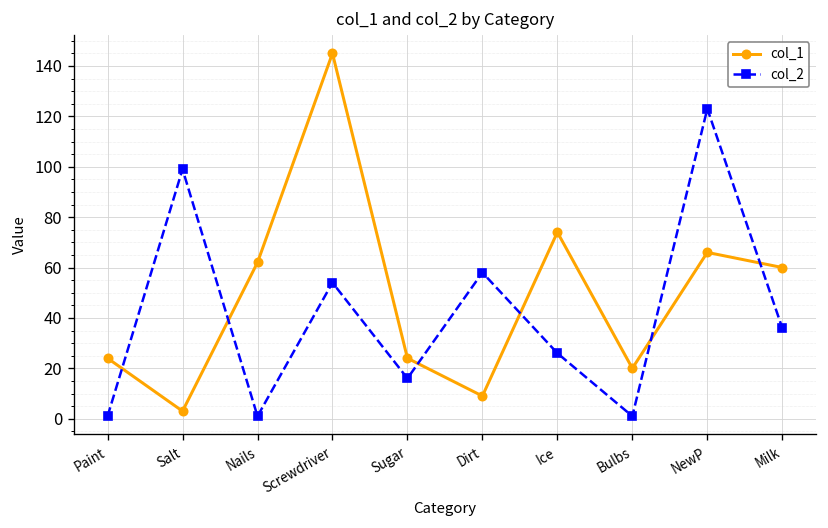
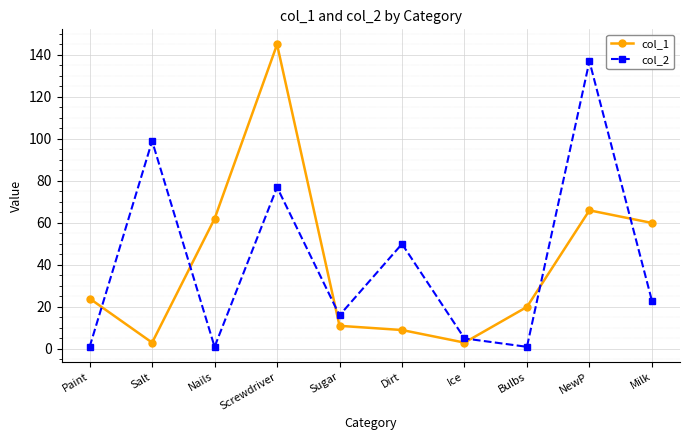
  {
    "col_1": {
      "Paint": 24,
      "Salt": 3,
      "Nails": 62,
      "Screwdriver": 145,
-     "Sugar": 24,
+     "Sugar": 11,
      "Dirt": 9,
-     "Ice": 74,
+     "Ice": 3,
      "Bulbs": 20,
      "NewP": 66,
      "Milk": 60
    },
    "col_2": {
      "Paint": 1,
      "Salt": 99,
      "Nails": 1,
-     "Screwdriver": 54,
+     "Screwdriver": 77,
      "Sugar": 16,
-     "Dirt": 58,
-     "Ice": 26,
+     "Dirt": 50,
+     "Ice": 5,
      "Bulbs": 1,
-     "NewP": 123,
-     "Milk": 36
+     "NewP": 137,
+     "Milk": 23
    }
  }
